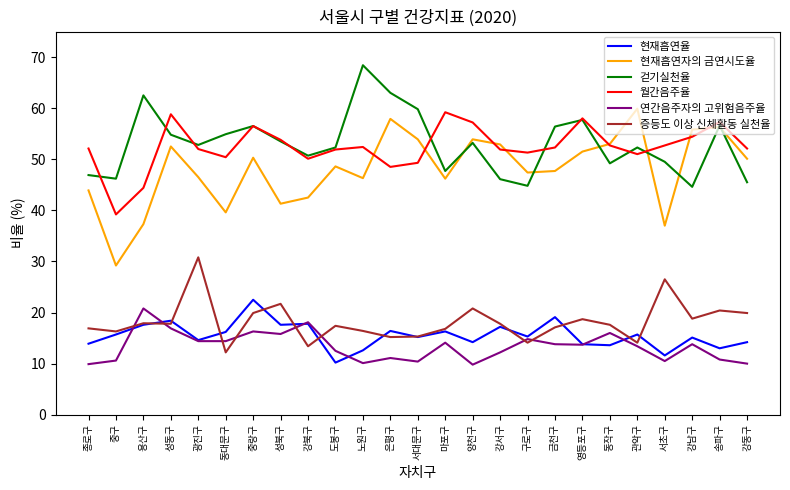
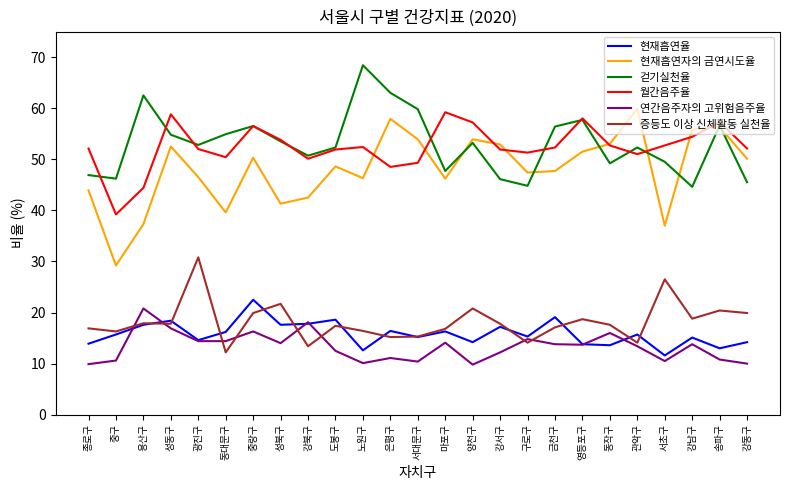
  {
    "현재흡연율": {
      "종로구": 14,
      "중구": 16,
      "성동구": 18,
      "동대문구": 16,
      "중랑구": 23,
      "성북구": 18,
-     "도봉구": 10,
+     "도봉구": 19,
      "노원구": 13,
      "은평구": 16,
      "양천구": 14,
      "강서구": 17,
      "구로구": 15,
      "금천구": 19,
      "동작구": 14,
      "관악구": 16,
      "서초구": 12,
      "강남구": 15,
      "송파구": 13,
      "강동구": 14
    },
    "현재흡연자의 금연시도율": {
      "종로구": 44,
      "중구": 29,
      "용산구": 37,
      "성동구": 53,
      "광진구": 47,
      "동대문구": 40,
      "중랑구": 50,
      "성북구": 41,
      "강북구": 43,
      "도봉구": 49,
      "노원구": 46,
      "은평구": 58,
      "서대문구": 54,
      "마포구": 46,
      "양천구": 54,
      "강서구": 53,
      "구로구": 47,
      "금천구": 48,
      "영등포구": 52,
      "서초구": 37,
      "강동구": 50
    },
    "걷기실천율": {
      "종로구": 47,
      "중구": 46,
      "용산구": 63,
      "성동구": 55,
      "광진구": 53,
      "동대문구": 55,
      "강북구": 51,
      "노원구": 68,
      "은평구": 63,
      "서대문구": 60,
      "마포구": 48,
      "양천구": 53,
      "강서구": 46,
      "구로구": 45,
      "금천구": 56,
      "동작구": 49,
      "관악구": 52,
      "서초구": 50,
      "강남구": 45,
      "강동구": 46
    },
    "월간음주율": {
      "종로구": 52,
      "중구": 39,
      "용산구": 44,
      "성동구": 59,
      "광진구": 52,
      "동대문구": 50,
      "강북구": 50,
      "노원구": 52,
      "은평구": 49,
      "서대문구": 49,
      "마포구": 59,
      "양천구": 57,
      "강서구": 52,
      "구로구": 51,
      "금천구": 52,
      "관악구": 51,
      "서초구": 53,
      "강남구": 54,
      "강동구": 52
    },
    "연간음주자의 고위험음주율": {
      "종로구": 10,
      "중구": 11,
      "용산구": 21,
      "성동구": 17,
      "동대문구": 14,
      "중랑구": 16,
-     "성북구": 16,
+     "성북구": 14,
      "도봉구": 13,
      "노원구": 10,
      "은평구": 11,
      "서대문구": 10,
      "마포구": 14,
      "양천구": 10,
      "강서구": 12,
      "구로구": 15,
      "금천구": 14,
      "동작구": 16,
      "관악구": 13,
      "서초구": 11,
      "강남구": 14,
      "송파구": 11,
      "강동구": 10
    },
    "증등도 이상 신체활동 실천율": {
      "종로구": 17,
      "중구": 16,
      "성동구": 18,
      "광진구": 31,
      "동대문구": 12,
      "중랑구": 20,
      "성북구": 22,
      "강북구": 13,
      "도봉구": 17,
      "노원구": 16,
      "은평구": 15,
      "양천구": 21,
      "강서구": 18,
      "구로구": 14,
      "금천구": 17,
      "영등포구": 19,
      "동작구": 18,
      "관악구": 14,
      "서초구": 27,
      "강남구": 19,
      "송파구": 20,
      "강동구": 20
    }
  }
